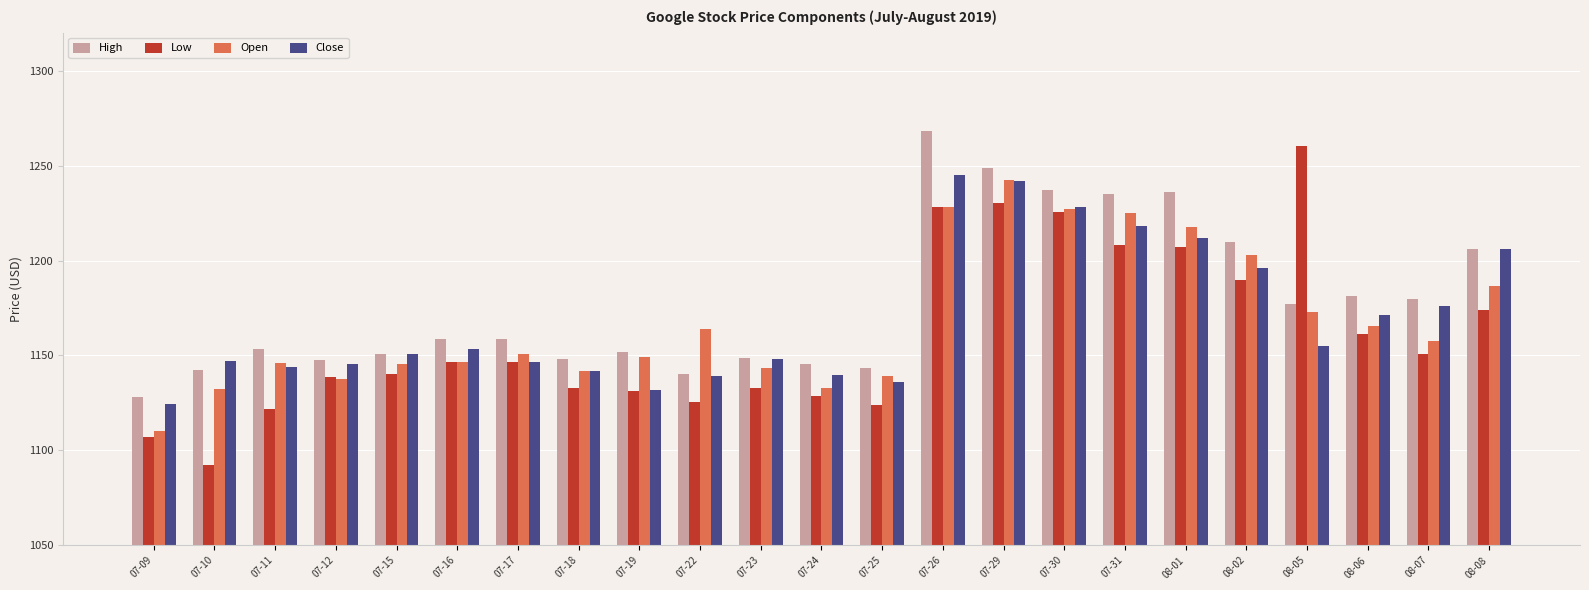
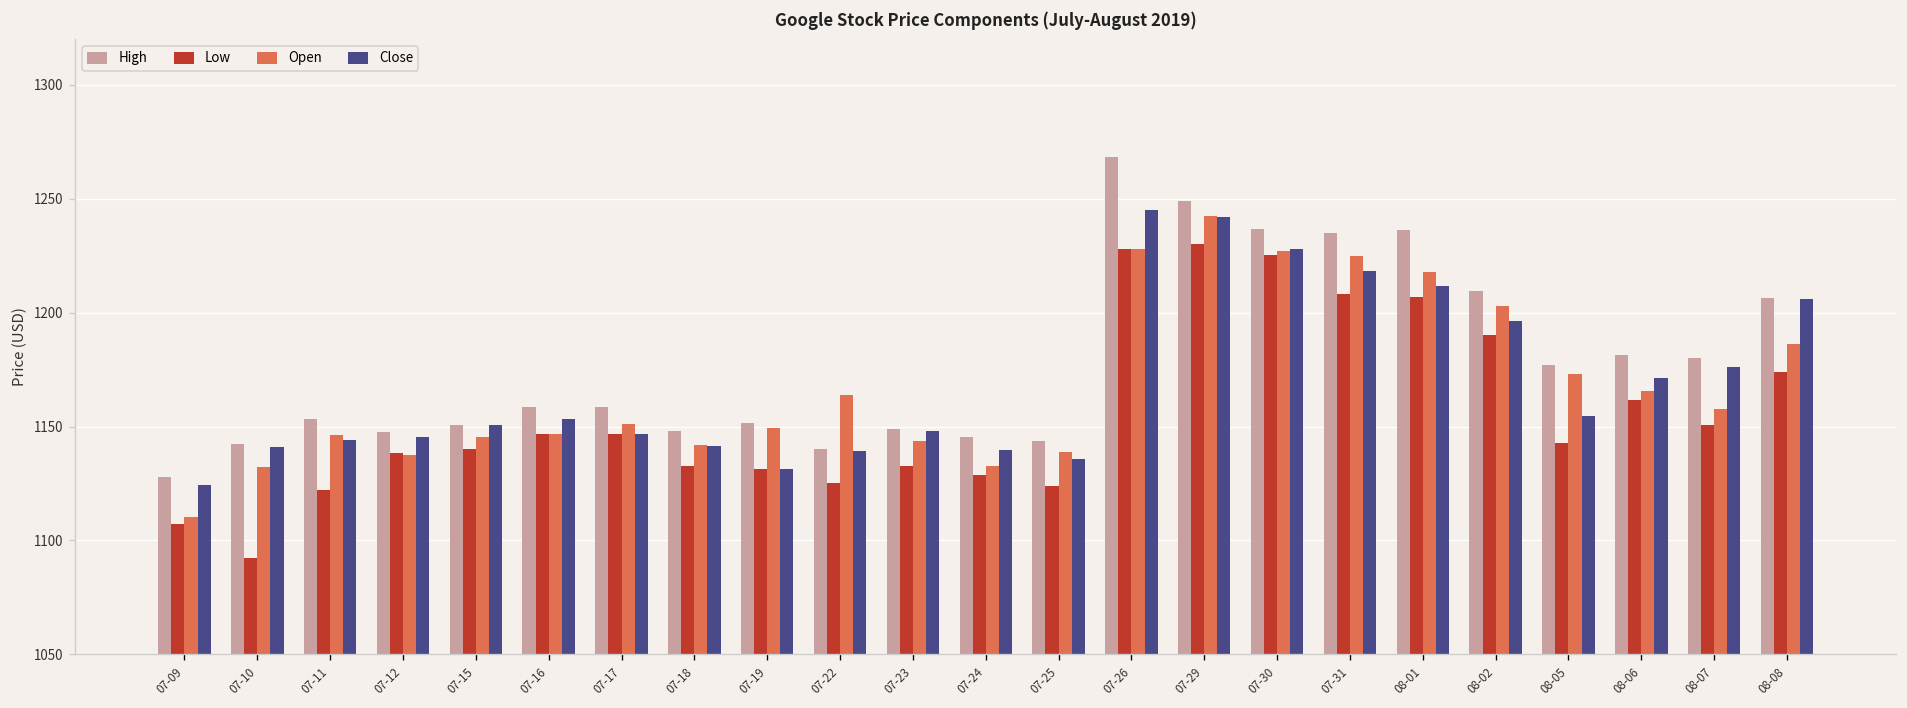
  {
    "High": {
      "07-09": 1128,
      "07-10": 1142,
      "07-11": 1153,
      "07-12": 1148,
      "07-15": 1151,
      "07-16": 1159,
      "07-17": 1158,
      "07-18": 1148,
      "07-19": 1152,
      "07-22": 1140,
      "07-23": 1149,
      "07-24": 1145,
      "07-25": 1144,
      "07-26": 1268,
      "07-29": 1249,
      "07-30": 1237,
      "07-31": 1235,
      "08-01": 1236,
      "08-02": 1210,
      "08-05": 1177,
      "08-06": 1181,
      "08-07": 1180,
      "08-08": 1206
    },
    "Low": {
      "07-09": 1107,
      "07-10": 1092,
      "07-11": 1122,
      "07-12": 1139,
      "07-15": 1140,
      "07-16": 1147,
      "07-17": 1147,
      "07-18": 1133,
      "07-19": 1131,
      "07-22": 1125,
      "07-23": 1133,
      "07-24": 1129,
      "07-25": 1124,
      "07-26": 1228,
      "07-29": 1230,
      "07-30": 1225,
      "07-31": 1208,
      "08-01": 1207,
      "08-02": 1190,
-     "08-05": 1260,
+     "08-05": 1143,
      "08-06": 1162,
      "08-07": 1151,
      "08-08": 1174
    },
    "Open": {
      "07-09": 1110,
      "07-10": 1132,
      "07-11": 1146,
      "07-12": 1138,
      "07-15": 1145,
      "07-16": 1147,
      "07-17": 1151,
      "07-18": 1142,
      "07-19": 1149,
      "07-22": 1164,
      "07-23": 1143,
      "07-24": 1133,
      "07-25": 1139,
      "07-26": 1228,
      "07-29": 1243,
      "07-30": 1227,
      "07-31": 1225,
      "08-01": 1218,
      "08-02": 1203,
      "08-05": 1173,
      "08-06": 1166,
      "08-07": 1158,
      "08-08": 1186
    },
    "Close": {
      "07-09": 1124,
-     "07-10": 1147,
+     "07-10": 1141,
      "07-11": 1144,
      "07-12": 1145,
      "07-15": 1151,
      "07-16": 1153,
      "07-17": 1147,
      "07-18": 1142,
      "07-19": 1132,
      "07-22": 1139,
      "07-23": 1148,
      "07-24": 1140,
      "07-25": 1136,
      "07-26": 1245,
      "07-29": 1242,
      "07-30": 1228,
      "07-31": 1218,
      "08-01": 1212,
      "08-02": 1196,
      "08-05": 1155,
      "08-06": 1171,
      "08-07": 1176,
      "08-08": 1206
    }
  }
